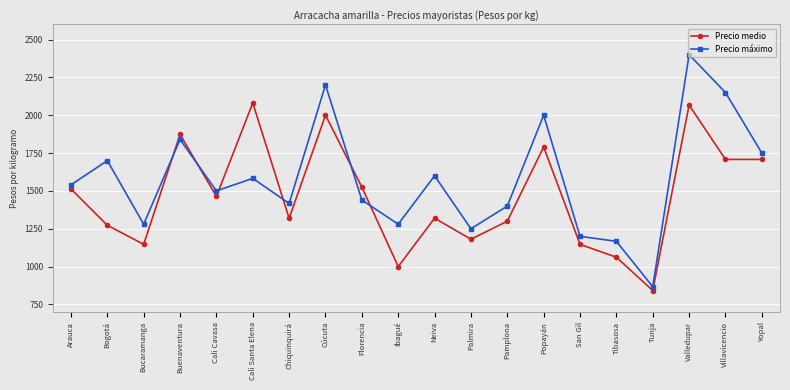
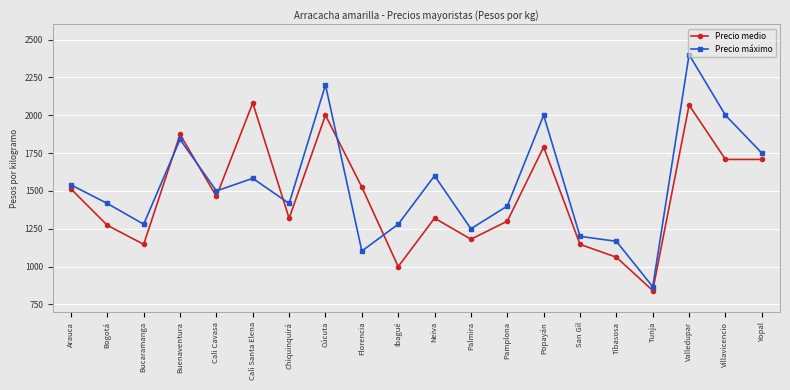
  {
    "Precio medio": {
      "Arauca": 1510,
      "Bogotá": 1270,
      "Bucaramanga": 1150,
      "Buenaventura": 1870,
      "Cali Cavasa": 1460,
      "Cali Santa Elena": 2080,
      "Chiquinquirá": 1320,
      "Cúcuta": 2000,
      "Florencia": 1530,
      "Ibagué": 1000,
      "Neiva": 1320,
      "Palmira": 1180,
      "Pamplona": 1300,
      "Popayán": 1790,
      "San Gil": 1150,
      "Tibasosa": 1060,
      "Tunja": 840,
      "Valledupar": 2070,
      "Villavicencio": 1710,
      "Yopal": 1710
    },
    "Precio máximo": {
      "Arauca": 1540,
-     "Bogotá": 1700,
+     "Bogotá": 1420,
      "Bucaramanga": 1280,
      "Buenaventura": 1840,
      "Cali Cavasa": 1500,
      "Cali Santa Elena": 1580,
      "Chiquinquirá": 1420,
      "Cúcuta": 2200,
-     "Florencia": 1440,
+     "Florencia": 1100,
      "Ibagué": 1280,
      "Neiva": 1600,
      "Palmira": 1250,
      "Pamplona": 1400,
      "Popayán": 2000,
      "San Gil": 1200,
      "Tibasosa": 1170,
      "Tunja": 870,
-     "Villavicencio": 2150,
+     "Villavicencio": 2000,
      "Yopal": 1750
    }
  }
